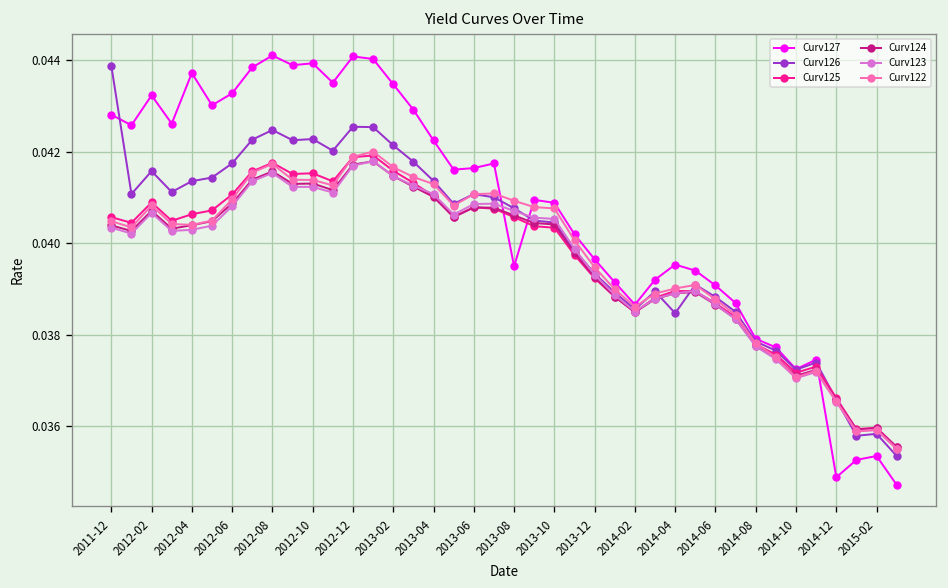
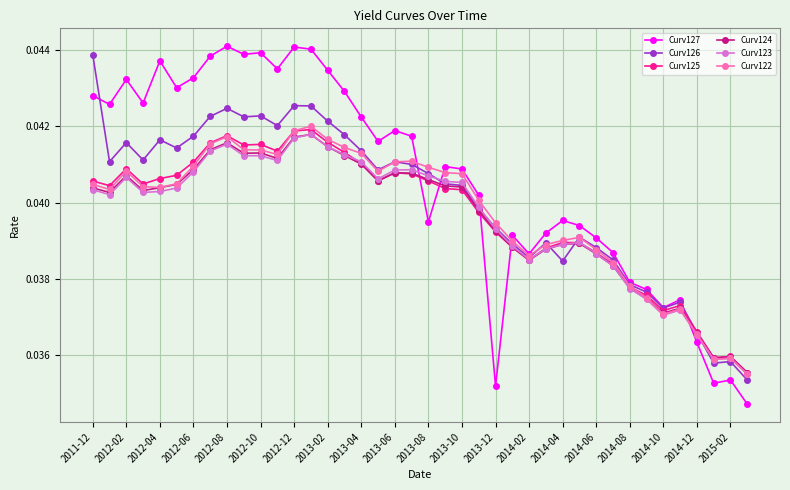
  {
    "Curv127": {
      "2011-12": 0.0428,
      "2012-02": 0.0432,
      "2012-04": 0.0437,
      "2012-06": 0.0433,
      "2012-08": 0.0441,
      "2012-10": 0.0439,
      "2012-12": 0.0441,
      "2013-02": 0.0435,
      "2013-04": 0.0422,
-     "2013-06": 0.0416,
+     "2013-06": 0.0419,
      "2013-08": 0.0395,
      "2013-10": 0.0409,
-     "2013-12": 0.0396,
+     "2013-12": 0.0352,
      "2014-04": 0.0395,
      "2014-06": 0.0391,
-     "2014-12": 0.0349,
+     "2014-12": 0.0363,
      "2015-02": 0.0353
    },
    "Curv126": {
      "2011-12": 0.0439,
      "2012-02": 0.0416,
-     "2012-04": 0.0414,
+     "2012-04": 0.0416,
      "2012-06": 0.0417,
      "2012-08": 0.0425,
      "2012-10": 0.0423,
      "2012-12": 0.0425,
      "2013-02": 0.0421,
      "2013-04": 0.0414,
      "2014-04": 0.0385,
      "2015-02": 0.0358
    }
  }
